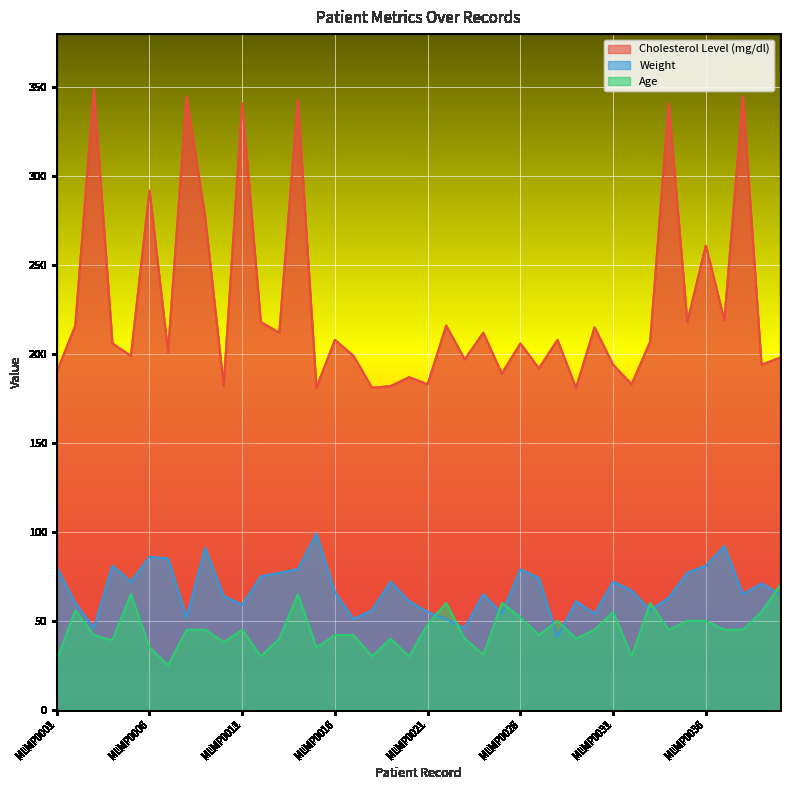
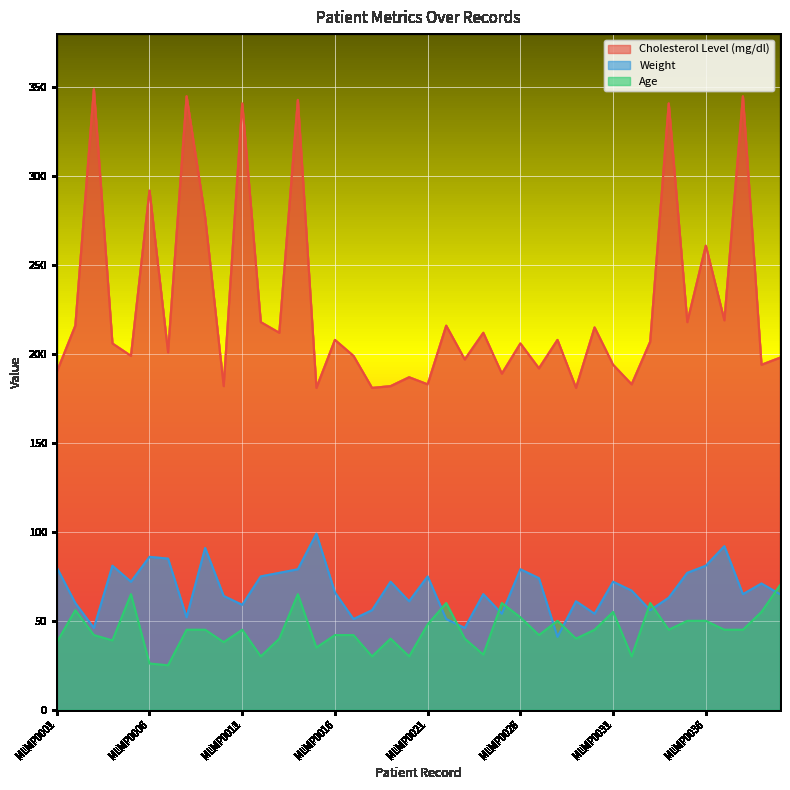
  {
    "Cholesterol Level (mg/dl)": {
      "MLMP0001": 190,
      "MLMP0006": 292,
      "MLMP0011": 341,
      "MLMP0016": 208,
      "MLMP0021": 183,
      "MLMP0026": 206,
      "MLMP0031": 194,
      "MLMP0036": 261
    },
    "Weight": {
      "MLMP0001": 80,
      "MLMP0006": 86,
      "MLMP0011": 59,
      "MLMP0016": 66,
-     "MLMP0021": 55,
+     "MLMP0021": 75,
      "MLMP0026": 79,
      "MLMP0031": 72,
      "MLMP0036": 81
    },
    "Age": {
-     "MLMP0001": 28,
-     "MLMP0006": 35,
+     "MLMP0001": 38,
+     "MLMP0006": 26,
      "MLMP0011": 45,
      "MLMP0016": 42,
      "MLMP0021": 48,
      "MLMP0026": 52,
      "MLMP0031": 55,
      "MLMP0036": 50
    }
  }
